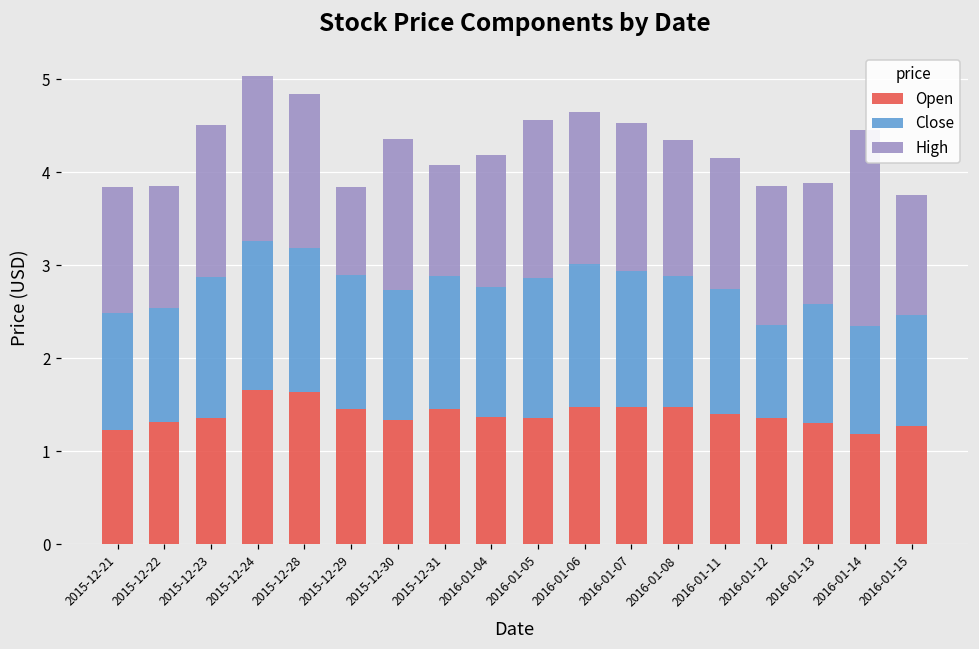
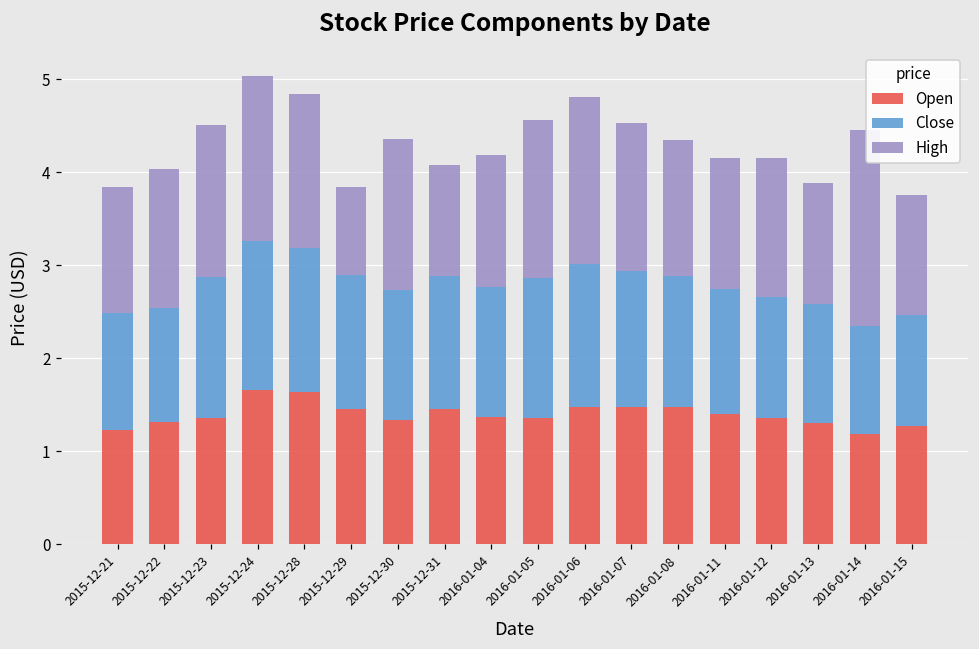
  {
    "Open": {
      "2015-12-21": 1.2,
      "2015-12-22": 1.3,
      "2015-12-23": 1.4,
      "2015-12-24": 1.7,
      "2015-12-28": 1.6,
      "2015-12-29": 1.5,
      "2015-12-30": 1.3,
      "2015-12-31": 1.5,
      "2016-01-04": 1.4,
      "2016-01-05": 1.4,
      "2016-01-06": 1.5,
      "2016-01-07": 1.5,
      "2016-01-08": 1.5,
      "2016-01-11": 1.4,
      "2016-01-12": 1.4,
      "2016-01-13": 1.3,
      "2016-01-14": 1.2,
      "2016-01-15": 1.3
    },
    "Close": {
      "2015-12-21": 1.3,
      "2015-12-22": 1.2,
      "2015-12-23": 1.5,
      "2015-12-24": 1.6,
      "2015-12-28": 1.6,
      "2015-12-29": 1.4,
      "2015-12-30": 1.4,
      "2015-12-31": 1.4,
      "2016-01-04": 1.4,
      "2016-01-05": 1.5,
      "2016-01-06": 1.5,
      "2016-01-07": 1.5,
      "2016-01-08": 1.4,
      "2016-01-11": 1.3,
-     "2016-01-12": 1.0,
+     "2016-01-12": 1.3,
      "2016-01-13": 1.3,
      "2016-01-14": 1.2,
      "2016-01-15": 1.2
    },
    "High": {
      "2015-12-21": 1.4,
-     "2015-12-22": 1.3,
+     "2015-12-22": 1.5,
      "2015-12-23": 1.6,
      "2015-12-24": 1.8,
      "2015-12-28": 1.7,
      "2015-12-29": 0.9,
      "2015-12-30": 1.6,
      "2015-12-31": 1.2,
      "2016-01-04": 1.4,
      "2016-01-05": 1.7,
-     "2016-01-06": 1.6,
+     "2016-01-06": 1.8,
      "2016-01-07": 1.6,
      "2016-01-08": 1.5,
      "2016-01-11": 1.4,
      "2016-01-12": 1.5,
      "2016-01-13": 1.3,
      "2016-01-14": 2.1,
      "2016-01-15": 1.3
    }
  }
